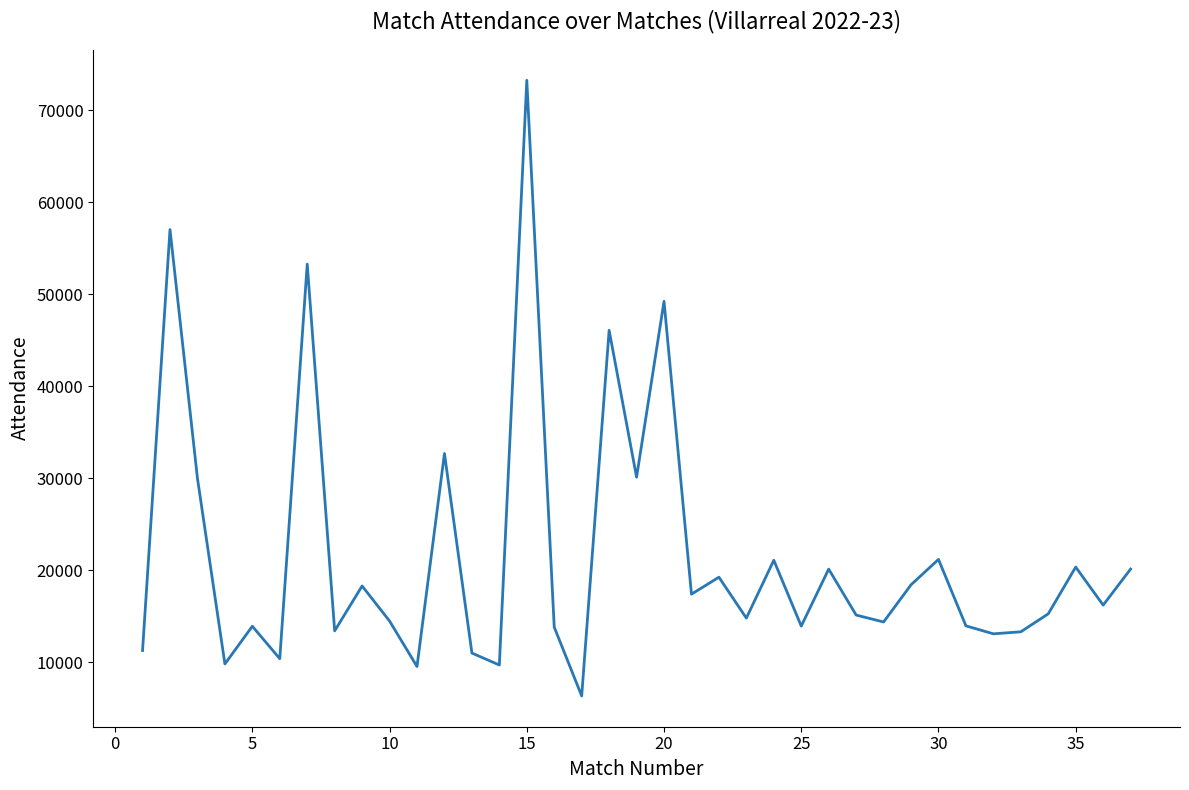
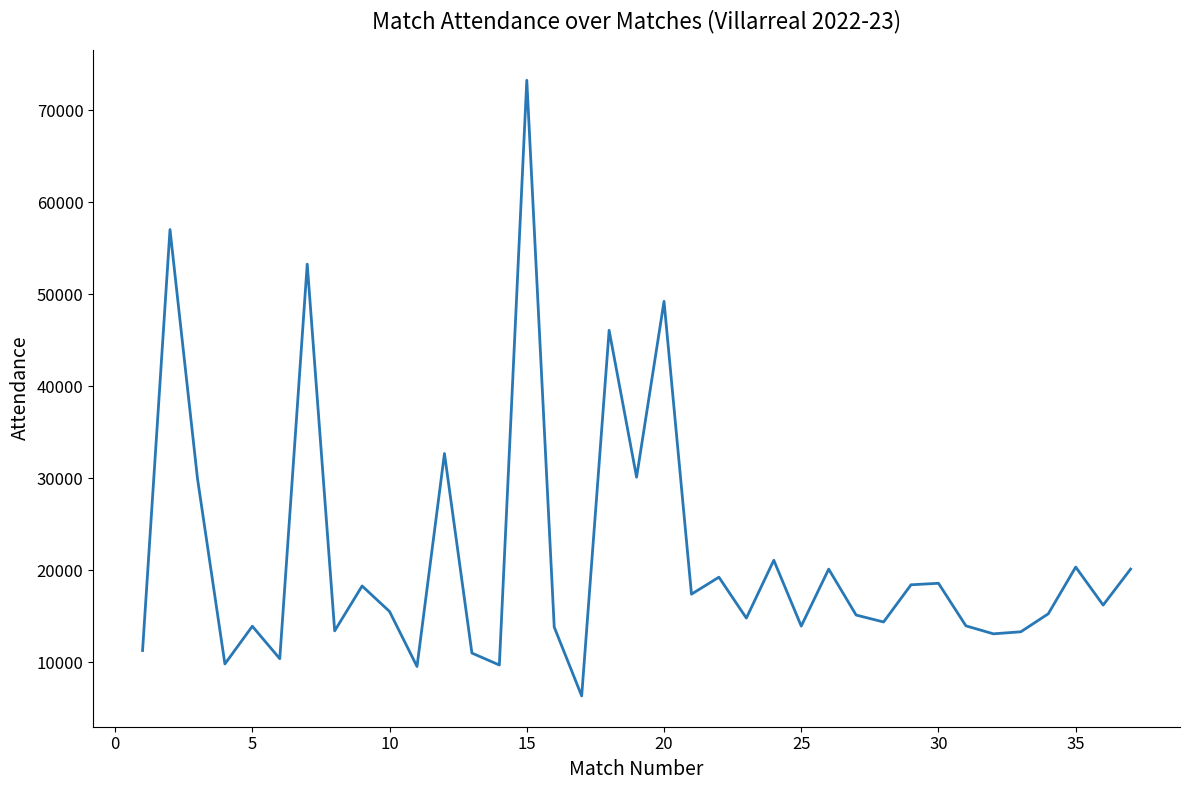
  {
    "5": 14000,
-   "10": 14000,
+   "10": 16000,
    "15": 73000,
    "20": 49000,
    "25": 14000,
-   "30": 21000,
+   "30": 19000,
    "35": 20000
  }
